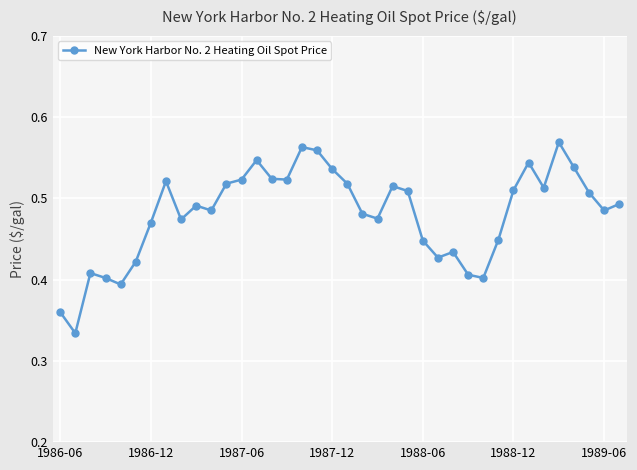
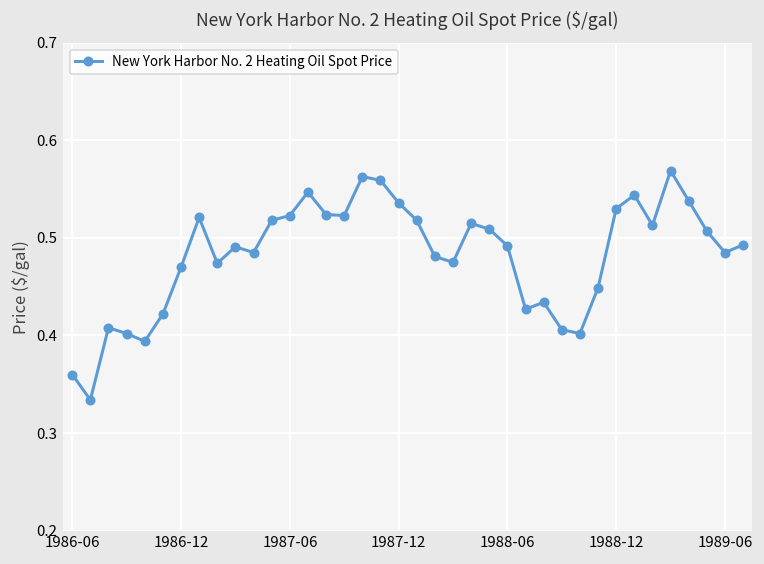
  {
    "1986-06": 0.36,
    "1986-12": 0.47,
    "1987-06": 0.52,
    "1987-12": 0.54,
-   "1988-06": 0.45,
-   "1988-12": 0.51,
+   "1988-06": 0.49,
+   "1988-12": 0.53,
    "1989-06": 0.49
  }
